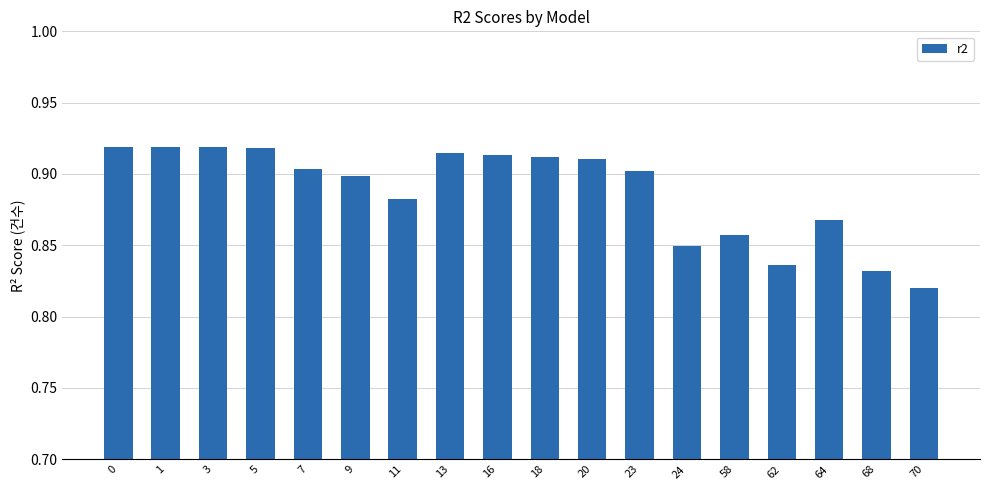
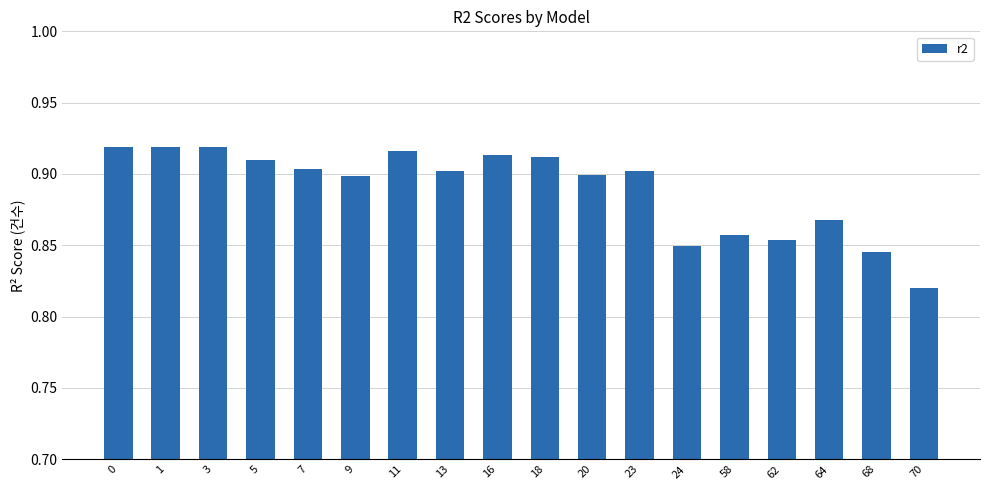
  {
    "0": 0.919,
    "1": 0.919,
    "3": 0.919,
-   "5": 0.918,
+   "5": 0.910,
    "7": 0.903,
    "9": 0.898,
-   "11": 0.882,
-   "13": 0.915,
+   "11": 0.916,
+   "13": 0.902,
    "16": 0.914,
    "18": 0.912,
-   "20": 0.910,
+   "20": 0.899,
    "23": 0.902,
    "24": 0.849,
    "58": 0.857,
-   "62": 0.836,
+   "62": 0.853,
    "64": 0.868,
-   "68": 0.832,
+   "68": 0.845,
    "70": 0.820
  }
